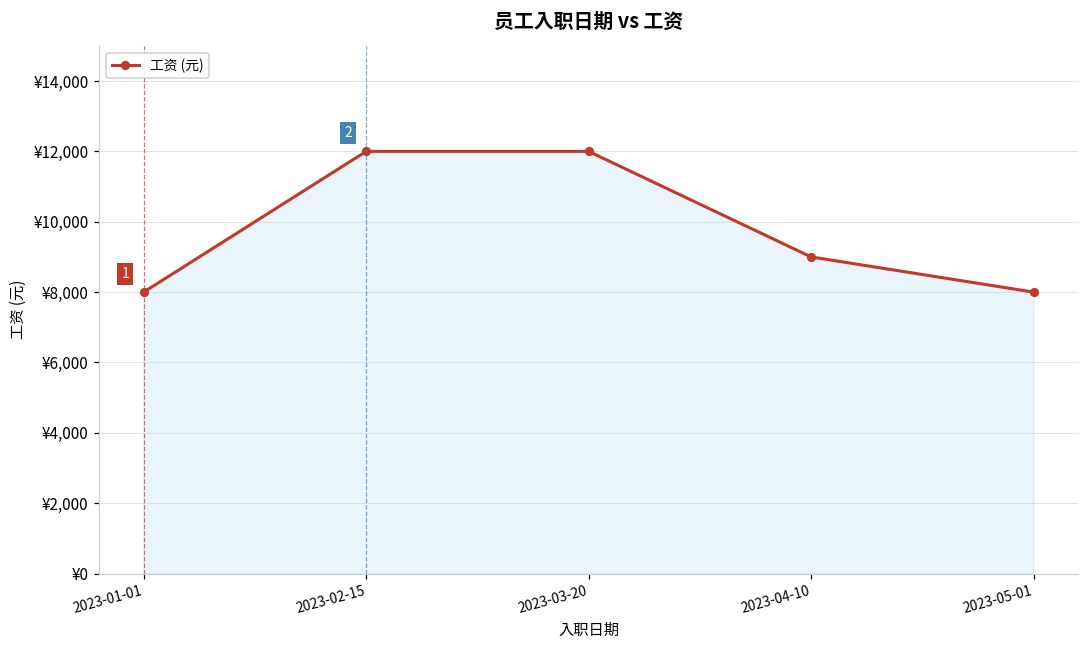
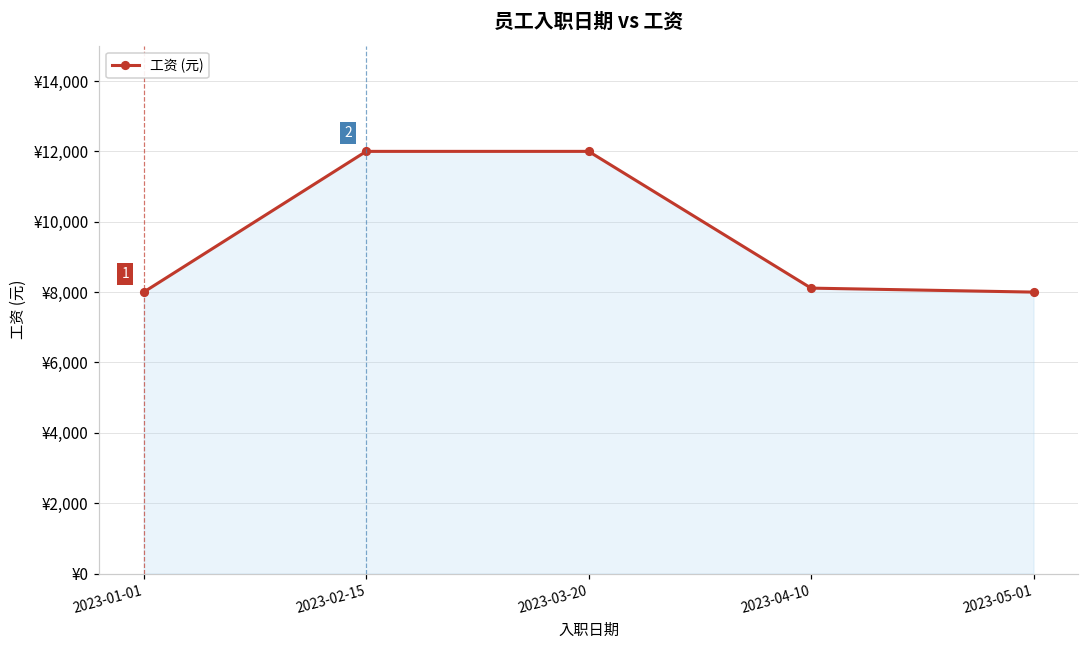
  {
    "2023-03-20": "¥12,000",
-   "2023-04-10": "¥9,000",
+   "2023-04-10": "¥8,100",
    "2023-05-01": "¥8,000"
  }
